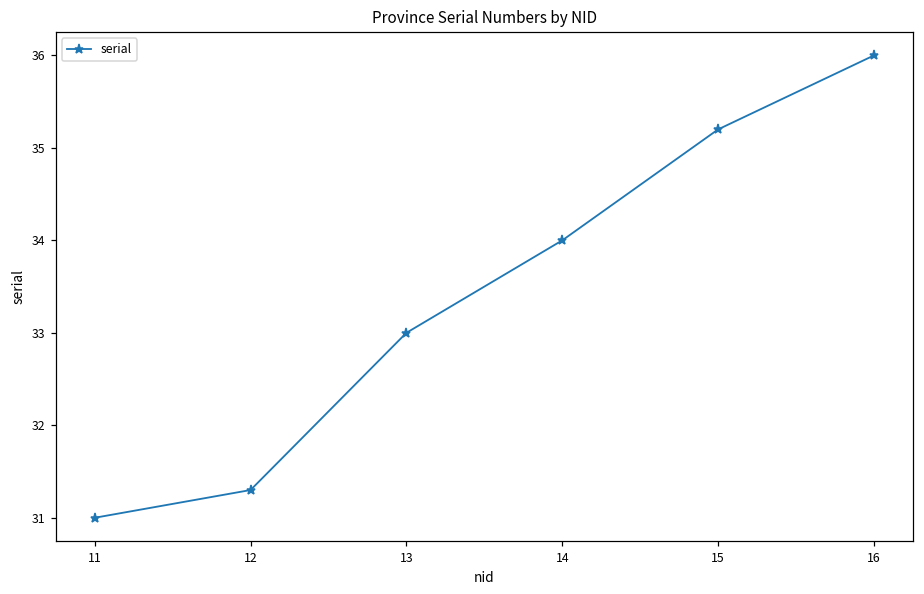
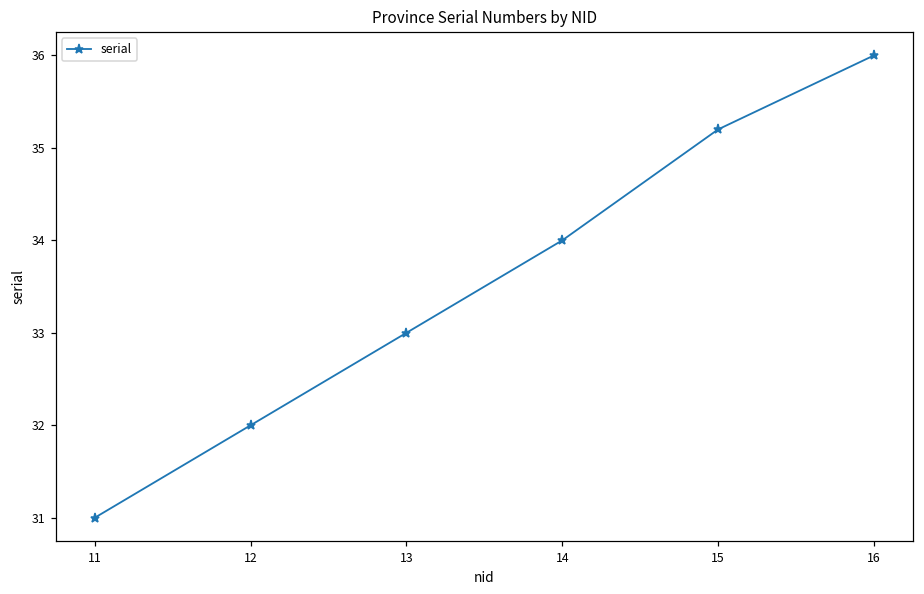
  {
    "11": 31.0,
-   "12": 31.3,
+   "12": 32.0,
    "13": 33.0,
    "14": 34.0,
    "15": 35.2,
    "16": 36.0
  }
